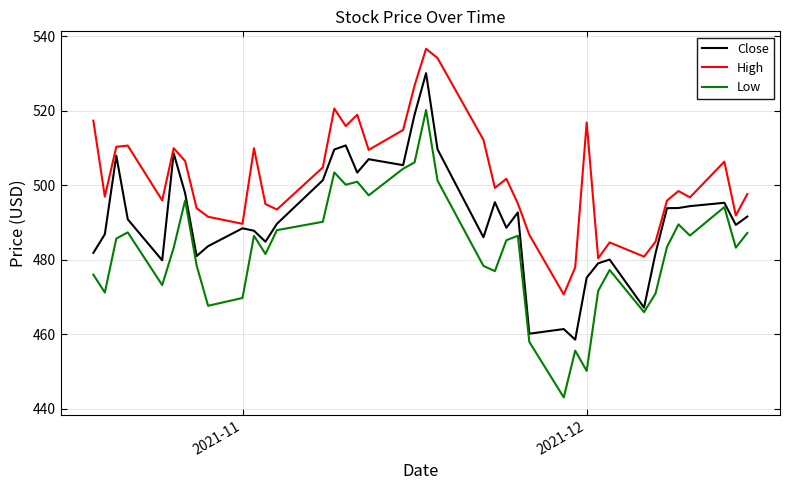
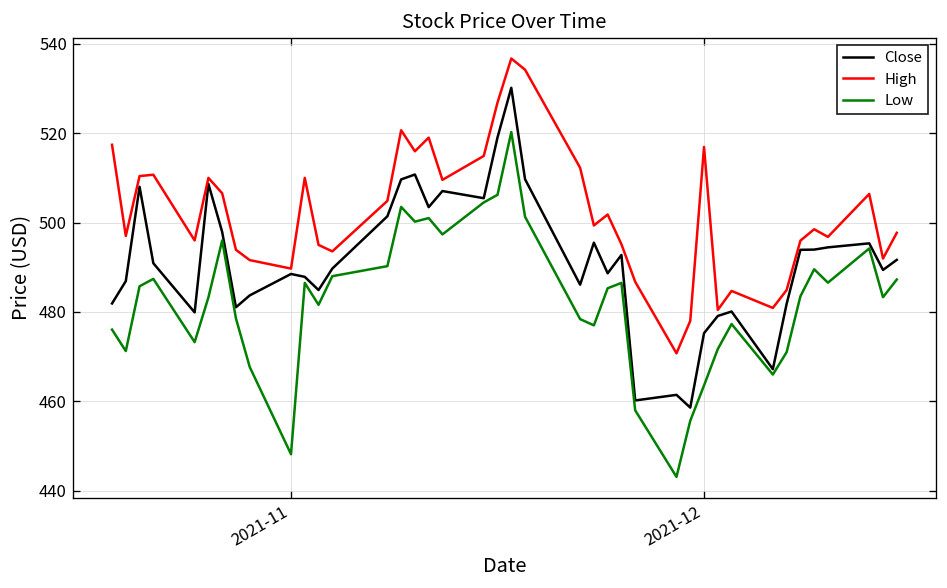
  {
    "Close": {
      "2021-11": 488,
      "2021-12": 475
    },
    "High": {
      "2021-11": 490,
      "2021-12": 517
    },
    "Low": {
-     "2021-11": 470,
-     "2021-12": 450
+     "2021-11": 448,
+     "2021-12": 464
    }
  }
